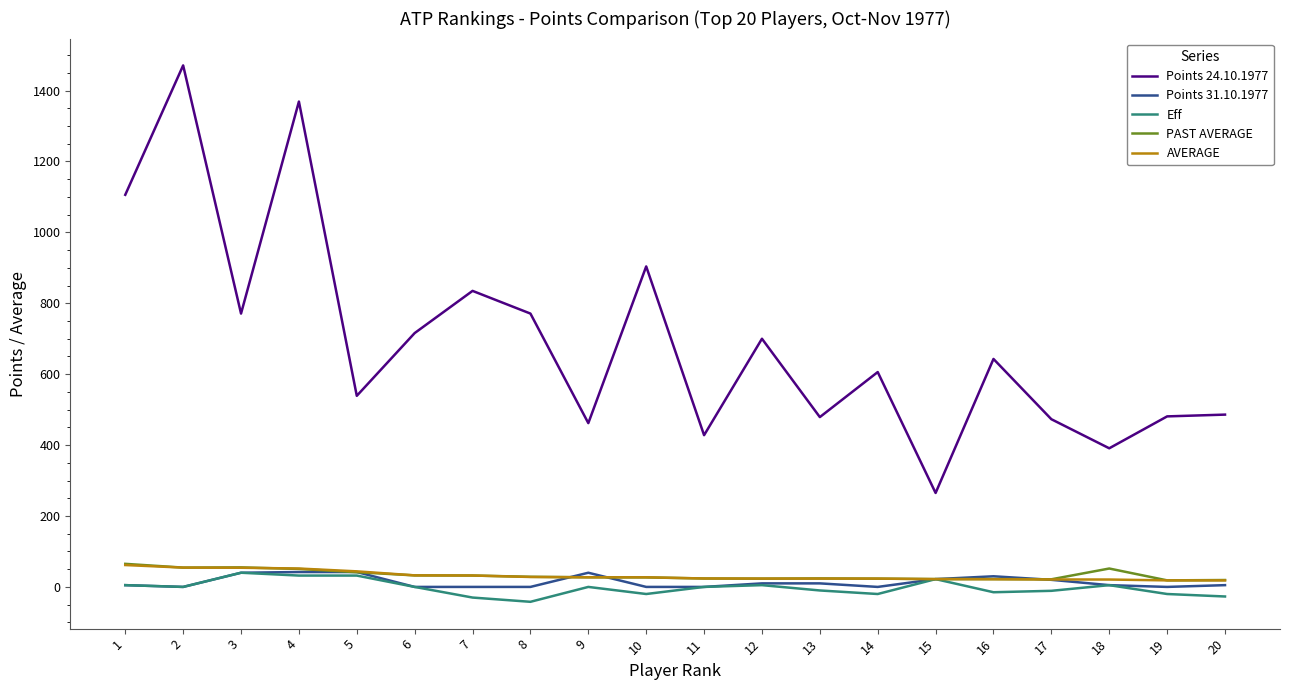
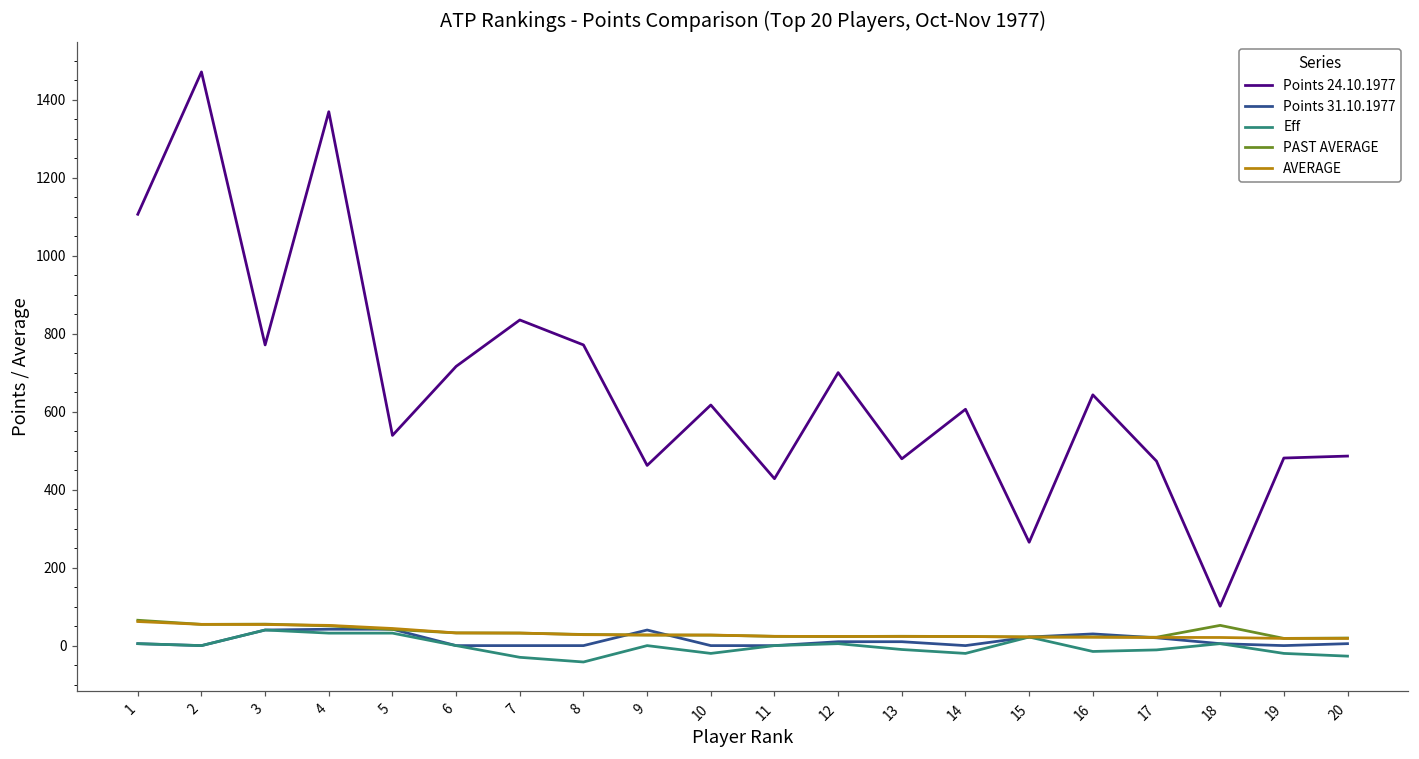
  {
    "Points 24.10.1977": {
      "1": 1110,
      "2": 1470,
      "3": 770,
      "4": 1370,
      "5": 540,
      "6": 720,
      "7": 840,
      "8": 770,
      "9": 460,
-     "10": 900,
+     "10": 620,
      "11": 430,
      "12": 700,
      "13": 480,
      "14": 610,
      "15": 270,
      "16": 640,
      "17": 470,
-     "18": 390,
+     "18": 100,
      "19": 480,
      "20": 490
    },
    "Points 31.10.1977": {
      "4": 40,
      "7": 0,
      "8": 0,
      "9": 40,
      "10": 0,
      "13": 10,
      "14": 0,
      "16": 30,
      "19": 0,
      "20": 10
    },
    "Eff": {
      "4": 30,
      "5": 30,
      "7": -30,
      "8": -40,
      "9": 0,
      "10": -20,
      "13": -10,
      "14": -20,
      "16": -20,
      "17": -10,
      "19": -20,
      "20": -30
    },
    "PAST AVERAGE": {
      "18": 50
    },
    "AVERAGE": {
      "18": 20
    }
  }
